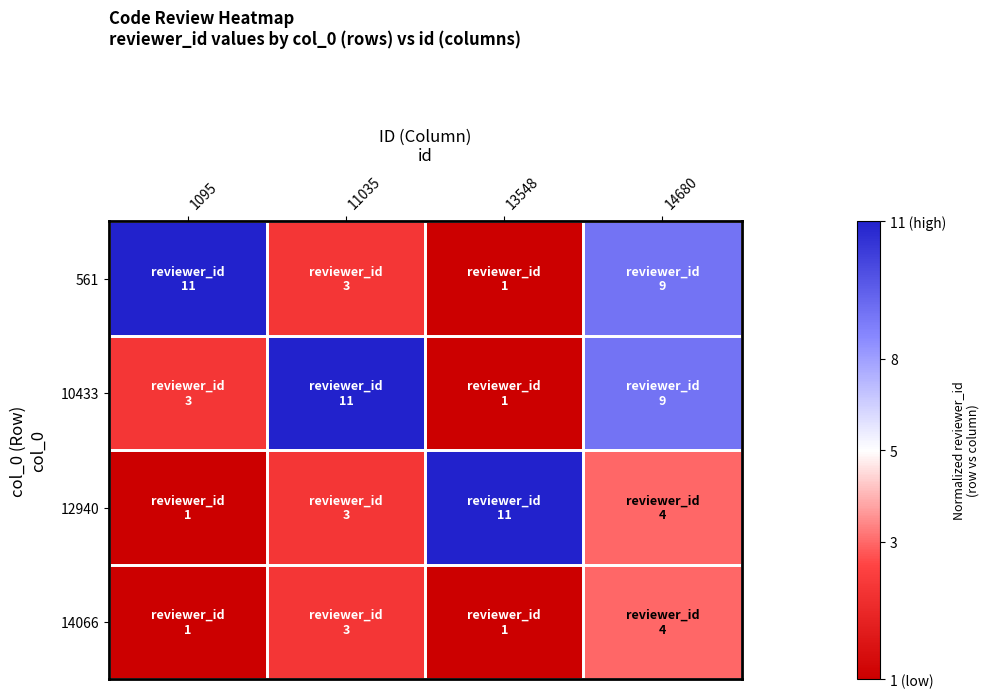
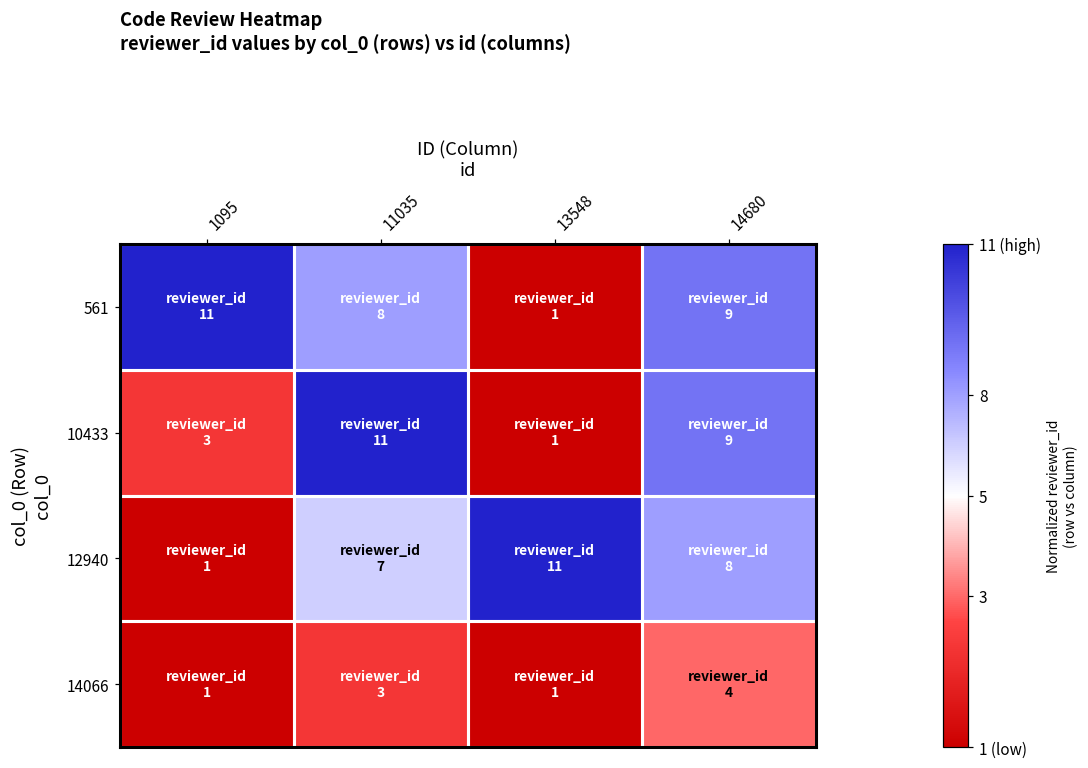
  {
    "561": {
      "1095": 11,
-     "11035": 3,
+     "11035": 8,
      "13548": 1,
      "14680": 9
    },
    "10433": {
      "1095": 3,
      "11035": 11,
      "13548": 1,
      "14680": 9
    },
    "12940": {
      "1095": 1,
-     "11035": 3,
+     "11035": 7,
      "13548": 11,
-     "14680": 4
+     "14680": 8
    },
    "14066": {
      "1095": 1,
      "11035": 3,
      "13548": 1,
      "14680": 4
    }
  }
